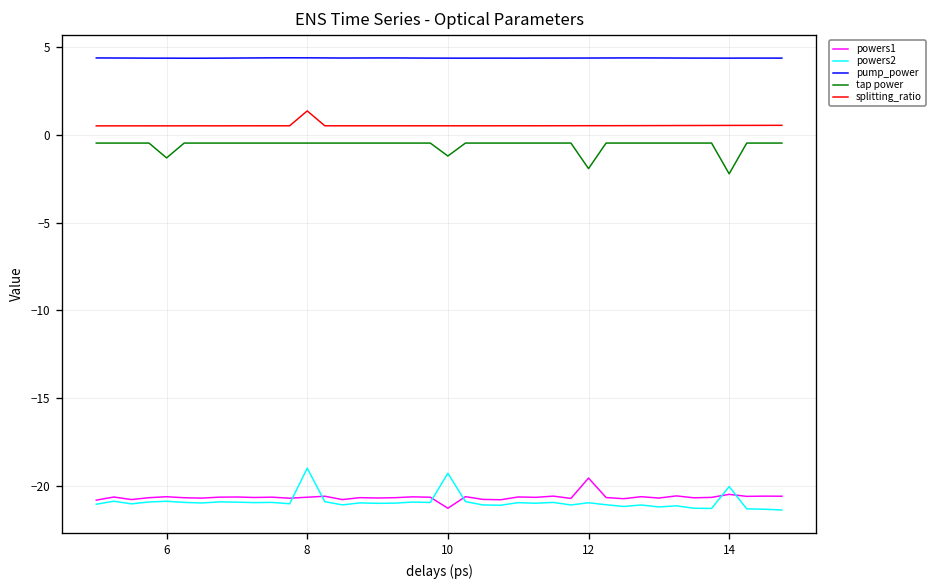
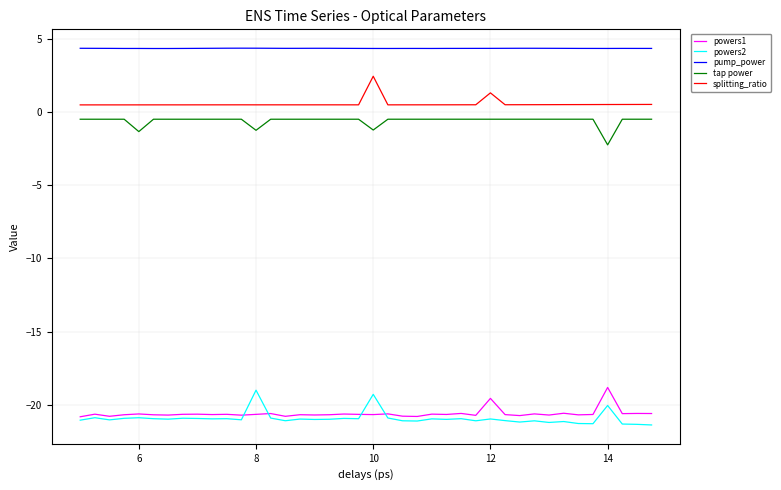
  {
    "powers1": {
      "6": -20.6,
      "8": -20.7,
-     "10": -21.3,
+     "10": -20.7,
      "12": -19.6,
-     "14": -20.5
+     "14": -18.8
    },
    "powers2": {
      "6": -20.9,
      "8": -19.0,
      "10": -19.3,
      "12": -21.0,
      "14": -20.1
    },
    "pump_power": {
      "6": 4.4,
      "8": 4.4,
      "10": 4.4,
      "12": 4.4,
      "14": 4.4
    },
    "tap power": {
      "6": -1.3,
-     "8": -0.5,
+     "8": -1.2,
      "10": -1.2,
-     "12": -1.9,
+     "12": -0.5,
      "14": -2.2
    },
    "splitting_ratio": {
      "6": 0.5,
-     "8": 1.4,
-     "10": 0.5,
-     "12": 0.5,
+     "8": 0.5,
+     "10": 2.5,
+     "12": 1.3,
      "14": 0.5
    }
  }
